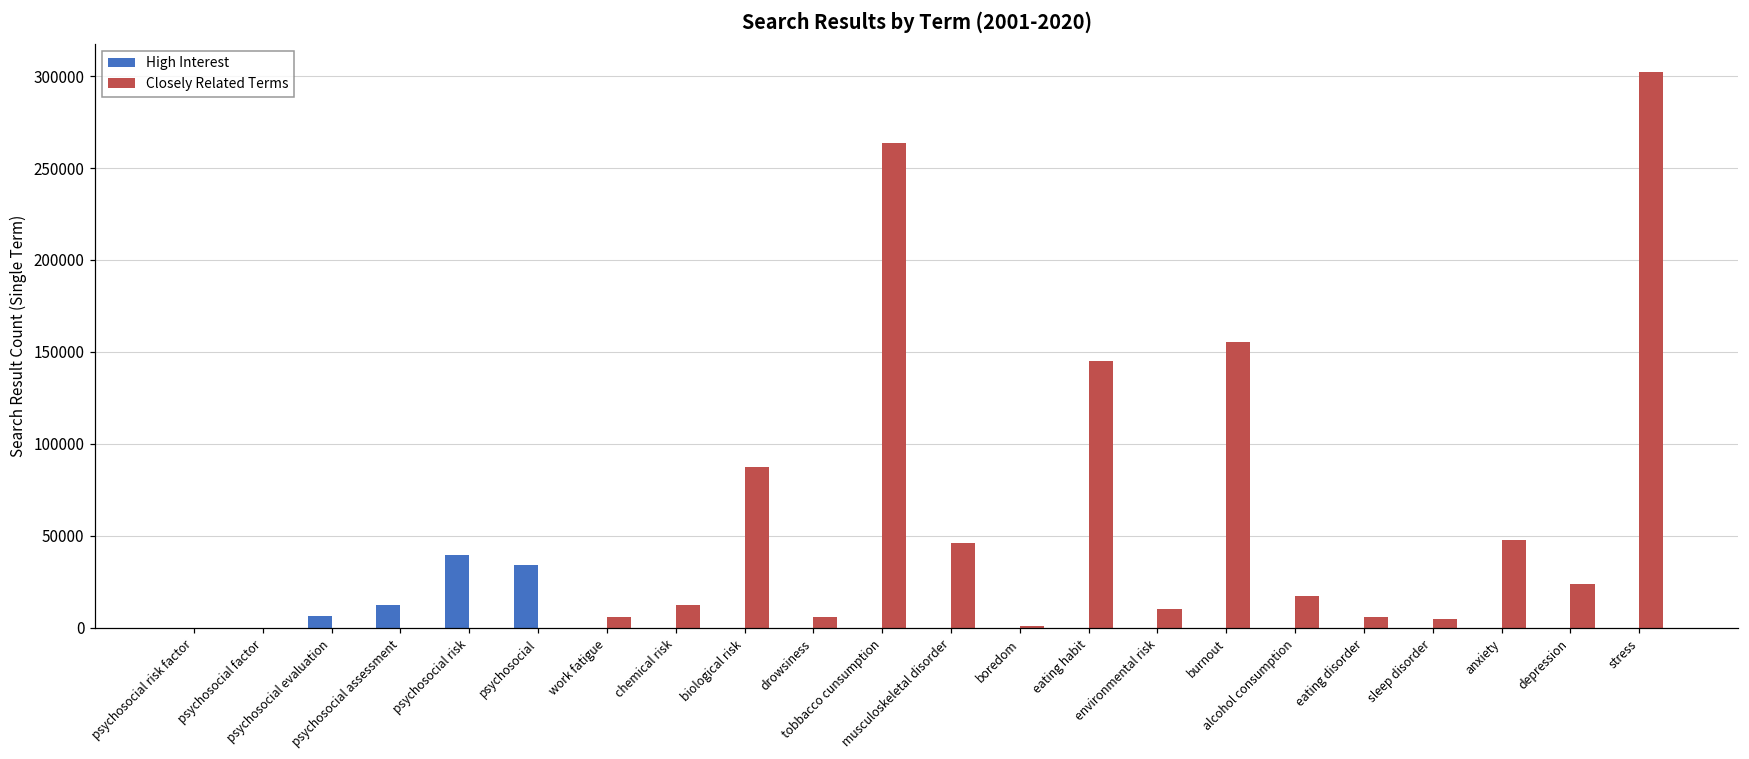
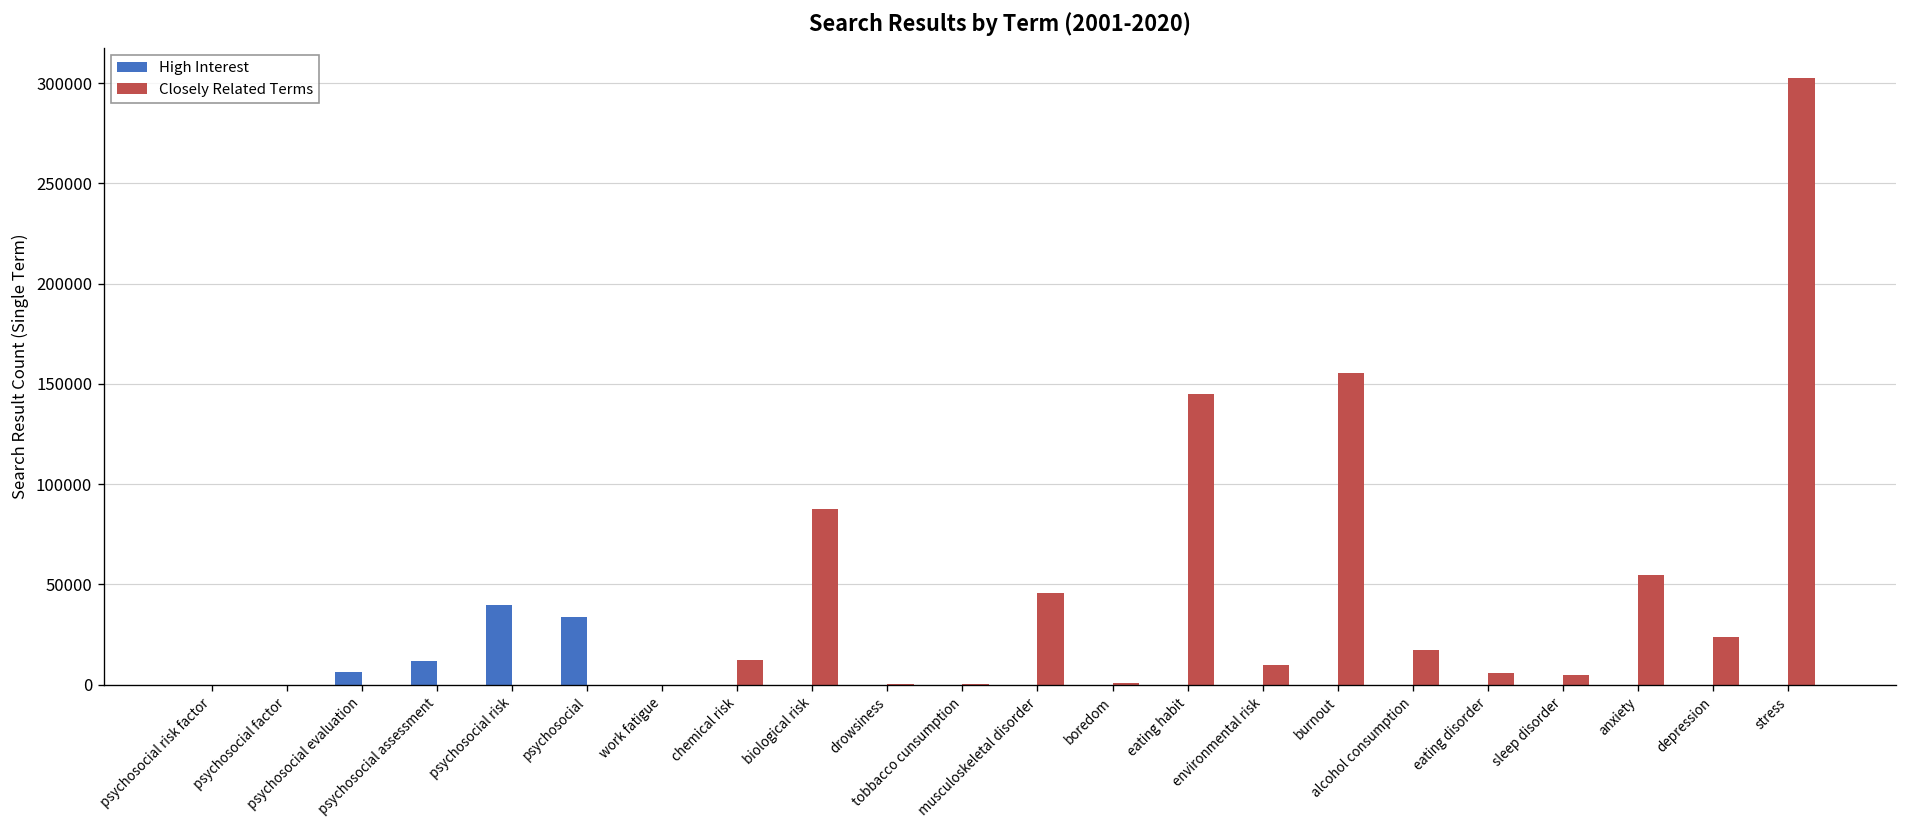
  {
    "High Interest": {
      "psychosocial evaluation": 6000,
      "psychosocial assessment": 12000,
      "psychosocial risk": 39000,
      "psychosocial": 34000,
      "work fatigue": 0,
      "chemical risk": 0,
      "biological risk": 0,
      "drowsiness": 0,
      "tobbacco cunsumption": 0,
      "musculoskeletal disorder": 0,
      "boredom": 0,
      "eating habit": 0,
      "environmental risk": 0,
      "burnout": 0,
      "alcohol consumption": 0,
      "eating disorder": 0,
      "sleep disorder": 0,
      "anxiety": 0,
      "depression": 0,
      "stress": 0
    },
    "Closely Related Terms": {
      "psychosocial risk factor": 0,
      "psychosocial factor": 0,
      "psychosocial evaluation": 0,
      "psychosocial assessment": 0,
      "psychosocial risk": 0,
      "psychosocial": 0,
-     "work fatigue": 6000,
+     "work fatigue": 0,
      "chemical risk": 12000,
      "biological risk": 87000,
-     "drowsiness": 6000,
-     "tobbacco cunsumption": 264000,
+     "drowsiness": 0,
+     "tobbacco cunsumption": 0,
      "musculoskeletal disorder": 46000,
      "eating habit": 145000,
      "environmental risk": 10000,
      "burnout": 155000,
      "alcohol consumption": 17000,
      "eating disorder": 6000,
      "sleep disorder": 5000,
-     "anxiety": 47000,
+     "anxiety": 54000,
      "depression": 24000,
      "stress": 302000
    }
  }
